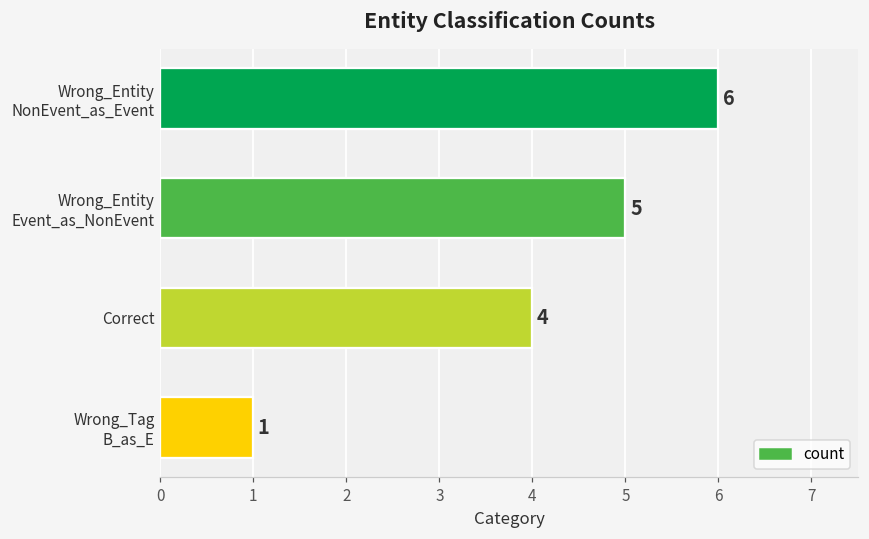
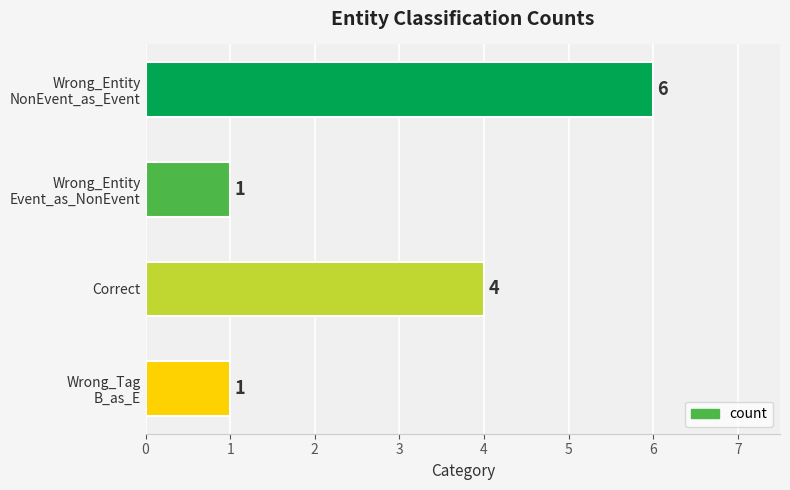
  {
    "Wrong_Entity NonEvent_as_Event": 6,
-   "Wrong_Entity Event_as_NonEvent": 5,
+   "Wrong_Entity Event_as_NonEvent": 1,
    "Correct": 4,
    "Wrong_Tag B_as_E": 1
  }
